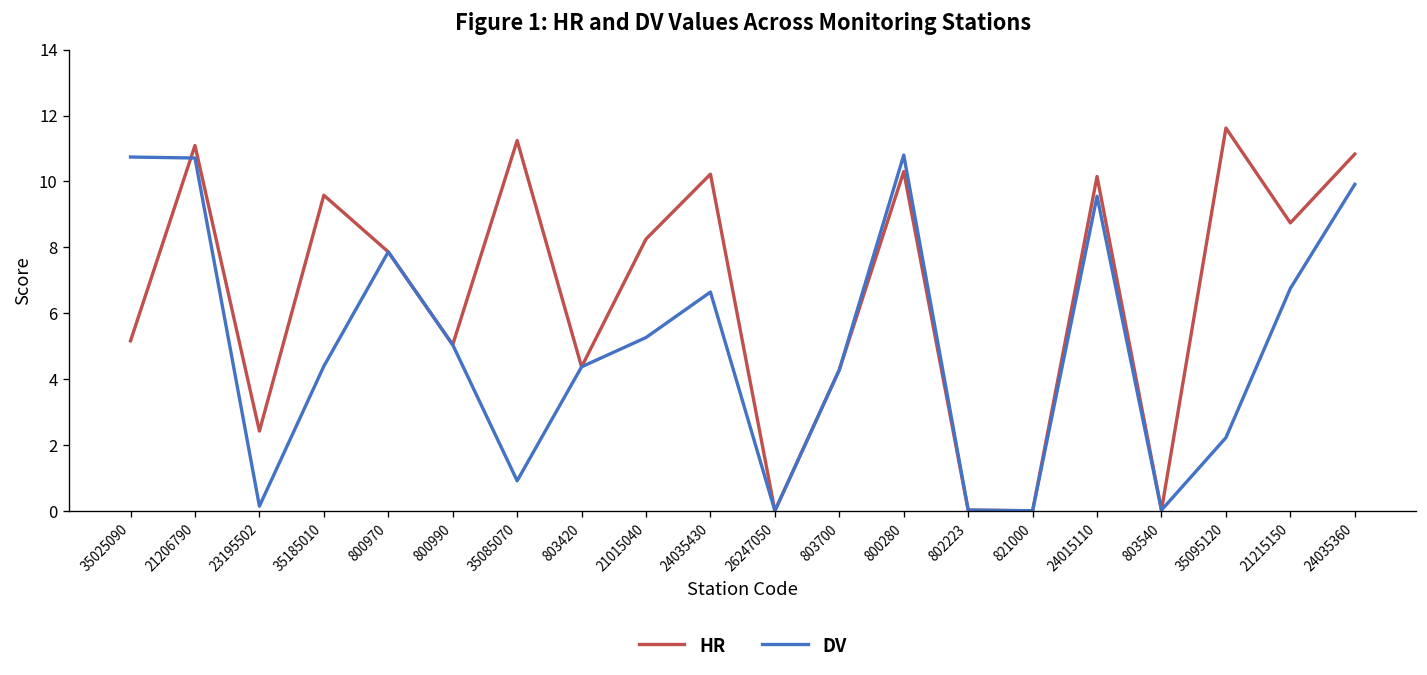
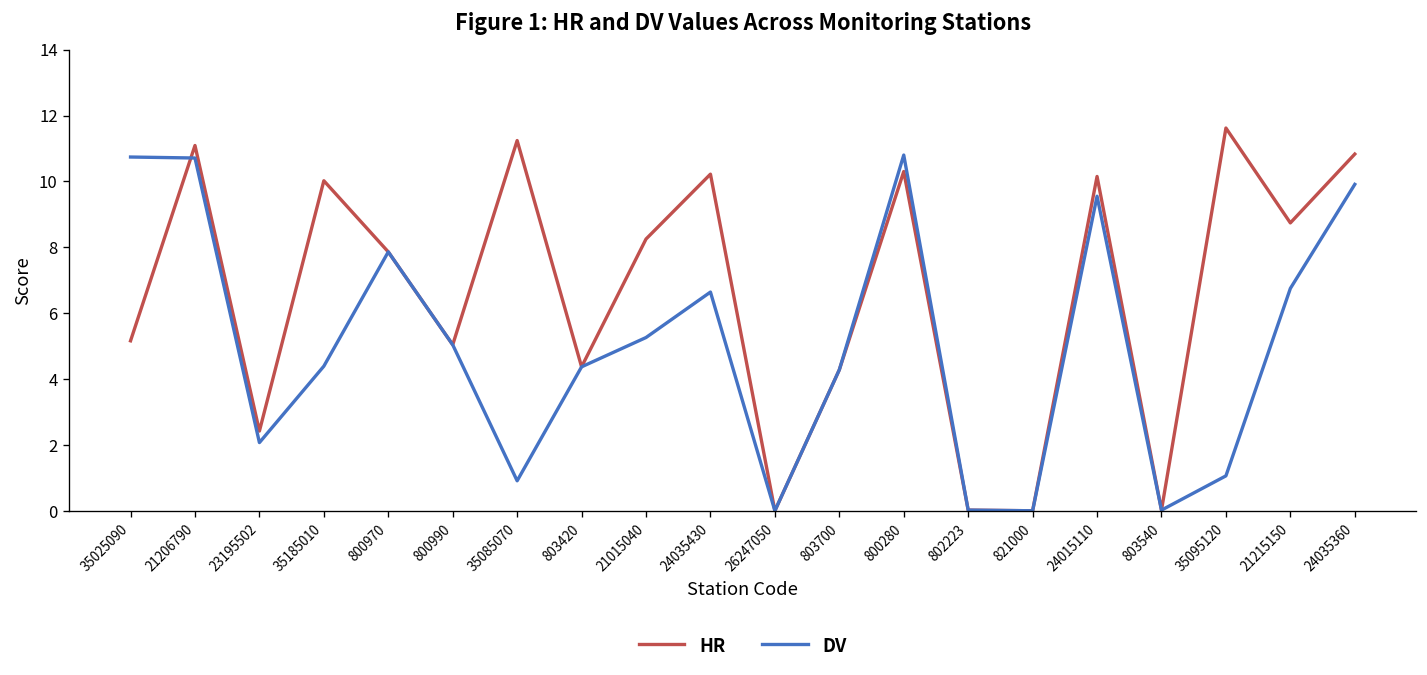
  {
    "HR": {
      "35025090": 5.2,
      "21206790": 11.1,
      "23195502": 2.4,
-     "35185010": 9.6,
+     "35185010": 10.0,
      "35085070": 11.2,
      "21015040": 8.3,
      "24035430": 10.2,
      "800280": 10.3,
      "24015110": 10.2,
      "35095120": 11.6,
      "21215150": 8.7,
      "24035360": 10.8
    },
    "DV": {
      "35025090": 10.7,
      "21206790": 10.7,
-     "23195502": 0.1,
+     "23195502": 2.1,
      "35185010": 4.4,
      "35085070": 0.9,
      "21015040": 5.3,
      "24035430": 6.6,
      "800280": 10.8,
      "24015110": 9.6,
-     "35095120": 2.2,
+     "35095120": 1.1,
      "21215150": 6.8,
      "24035360": 9.9
    }
  }
